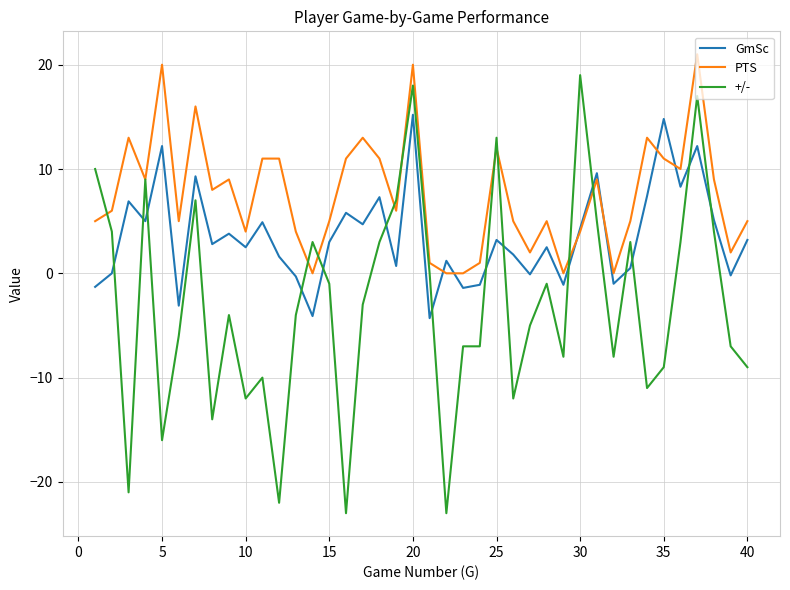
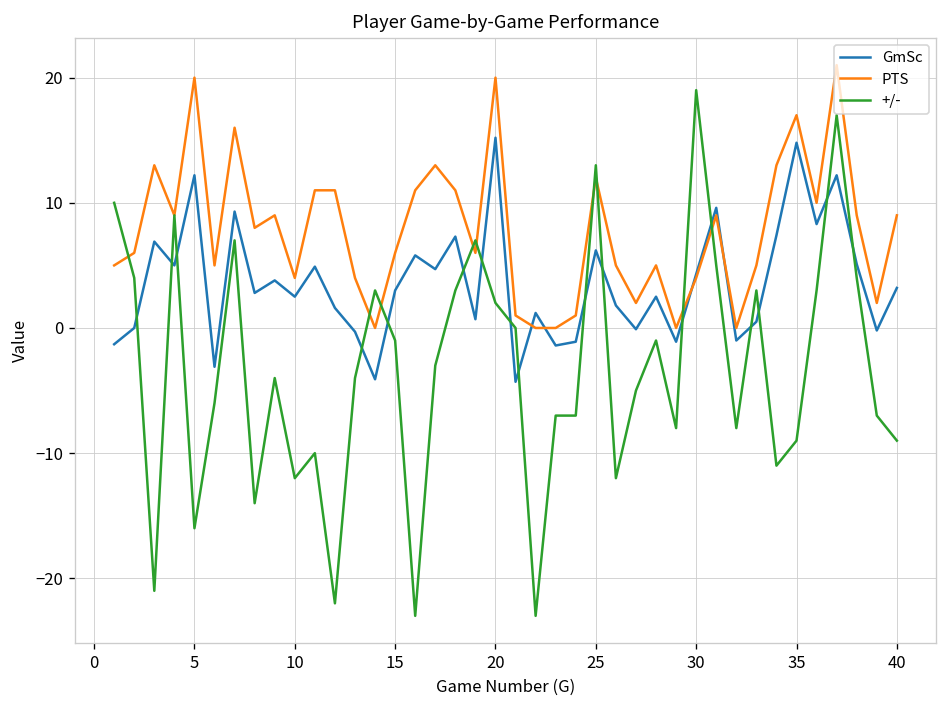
  {
    "GmSc": {
      "5": 12.2,
      "10": 2.5,
      "15": 3.0,
      "20": 15.2,
-     "25": 3.2,
+     "25": 6.2,
      "30": 4.3,
      "35": 14.8,
      "40": 3.2
    },
    "PTS": {
      "5": 20,
      "10": 4,
-     "15": 5,
+     "15": 6,
      "20": 20,
      "25": 12,
      "30": 4,
-     "35": 11,
-     "40": 5
+     "35": 17,
+     "40": 9
    },
    "+/-": {
      "5": -16,
      "10": -12,
      "15": -1,
-     "20": 18,
+     "20": 2,
      "25": 13,
      "30": 19,
      "35": -9,
      "40": -9
    }
  }
